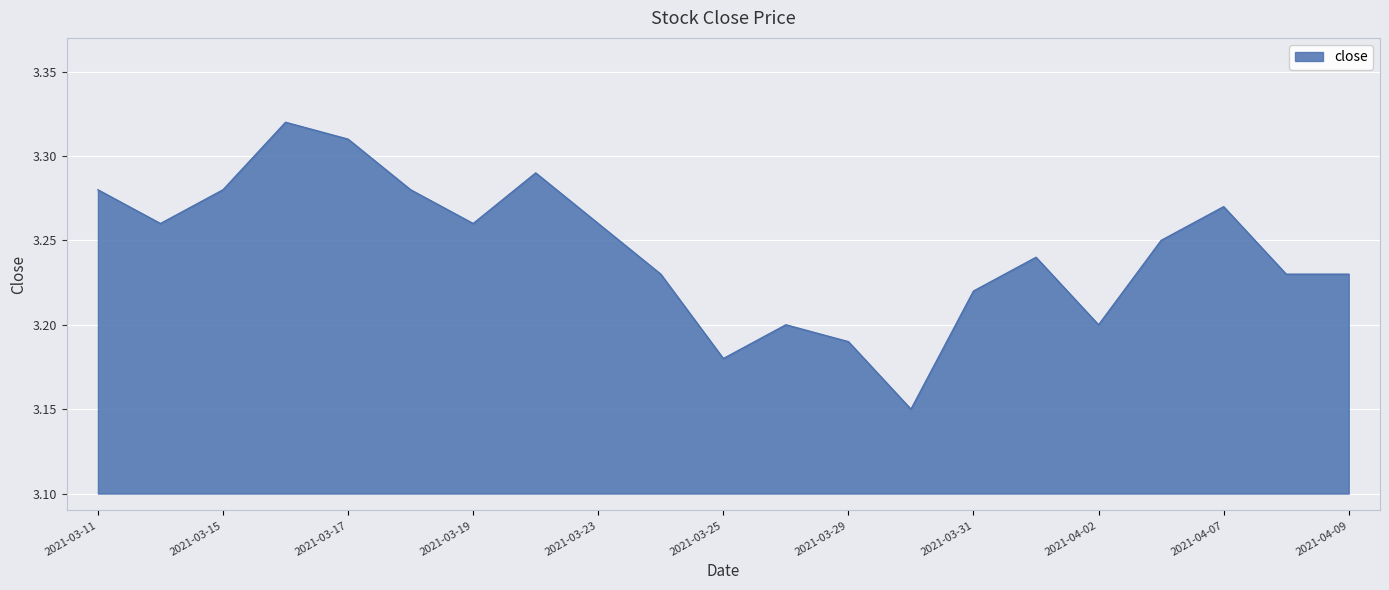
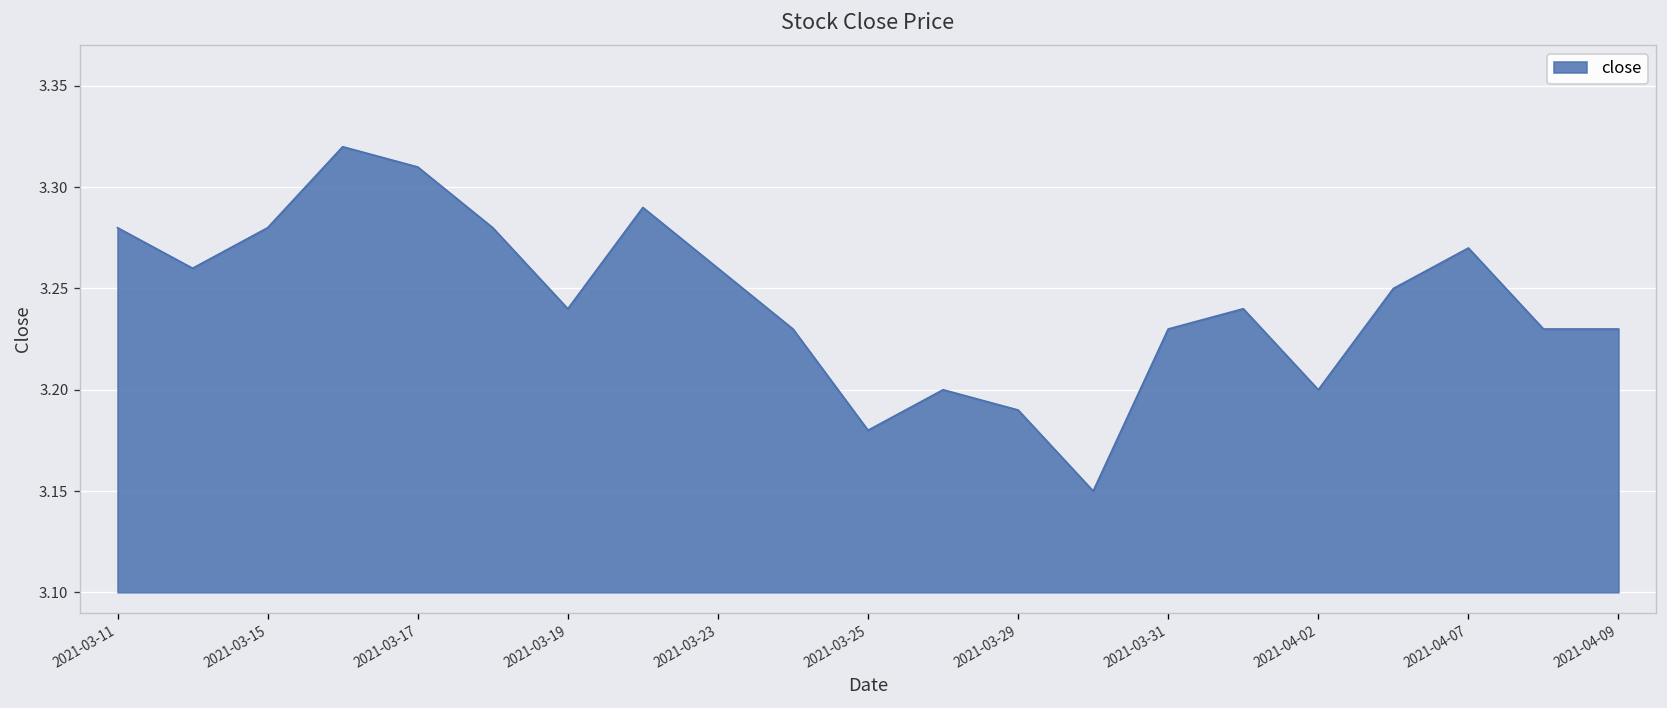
  {
    "2021-03-11": 3.28,
    "2021-03-15": 3.28,
    "2021-03-17": 3.31,
-   "2021-03-19": 3.26,
+   "2021-03-19": 3.24,
    "2021-03-23": 3.26,
    "2021-03-25": 3.18,
    "2021-03-29": 3.19,
-   "2021-03-31": 3.22,
+   "2021-03-31": 3.23,
    "2021-04-02": 3.20,
    "2021-04-07": 3.27,
    "2021-04-09": 3.23
  }
